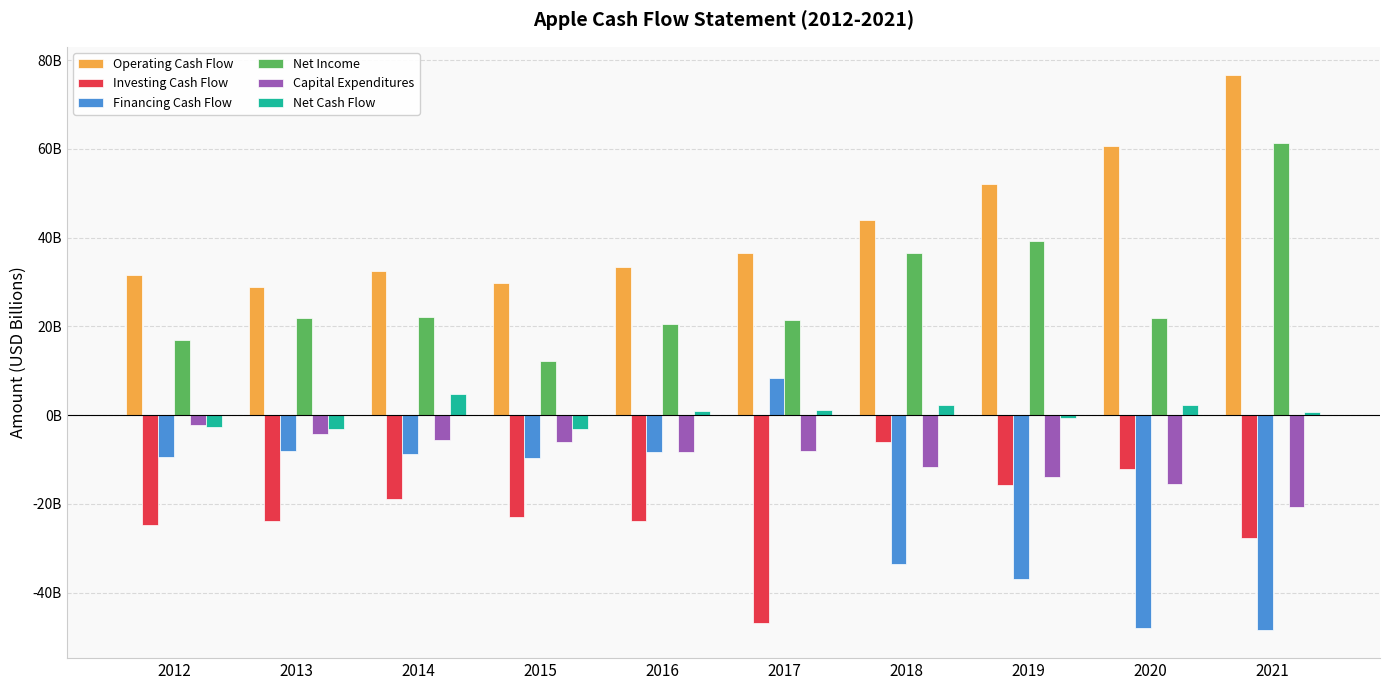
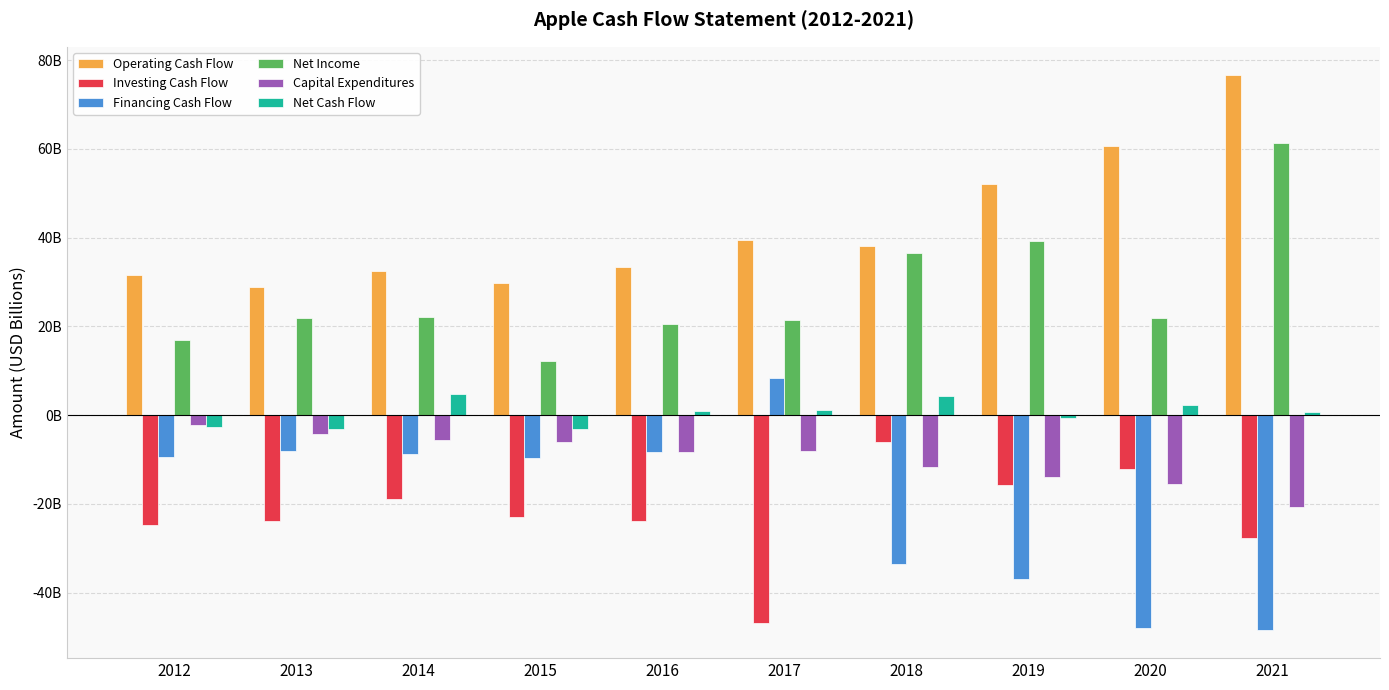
  {
    "Operating Cash Flow": {
      "2012": 32000000000,
      "2013": 29000000000,
      "2014": 33000000000,
      "2015": 30000000000,
      "2016": 33000000000,
-     "2017": 37000000000,
-     "2018": 44000000000,
+     "2017": 40000000000,
+     "2018": 38000000000,
      "2019": 52000000000,
      "2020": 61000000000,
      "2021": 77000000000
    },
    "Investing Cash Flow": {
      "2012": -25000000000,
      "2013": -24000000000,
      "2014": -19000000000,
      "2015": -23000000000,
      "2016": -24000000000,
      "2017": -47000000000,
      "2018": -6000000000,
      "2019": -16000000000,
      "2020": -12000000000,
      "2021": -28000000000
    },
    "Financing Cash Flow": {
      "2012": -9000000000,
      "2013": -8000000000,
      "2014": -9000000000,
      "2015": -10000000000,
      "2016": -8000000000,
      "2017": 8000000000,
      "2018": -34000000000,
      "2019": -37000000000,
      "2020": -48000000000,
      "2021": -48000000000
    },
    "Net Income": {
      "2012": 17000000000,
      "2013": 22000000000,
      "2014": 22000000000,
      "2015": 12000000000,
      "2016": 21000000000,
      "2017": 22000000000,
      "2018": 37000000000,
      "2019": 39000000000,
      "2020": 22000000000,
      "2021": 61000000000
    },
    "Capital Expenditures": {
      "2012": -2000000000,
      "2013": -4000000000,
      "2014": -5000000000,
      "2015": -6000000000,
      "2016": -8000000000,
      "2017": -8000000000,
      "2018": -12000000000,
      "2019": -14000000000,
      "2020": -15000000000,
      "2021": -21000000000
    },
    "Net Cash Flow": {
      "2012": -3000000000,
      "2013": -3000000000,
      "2014": 5000000000,
      "2015": -3000000000,
      "2016": 1000000000,
      "2017": 1000000000,
-     "2018": 2000000000,
+     "2018": 4000000000,
      "2019": -1000000000,
      "2020": 2000000000,
      "2021": 1000000000
    }
  }
